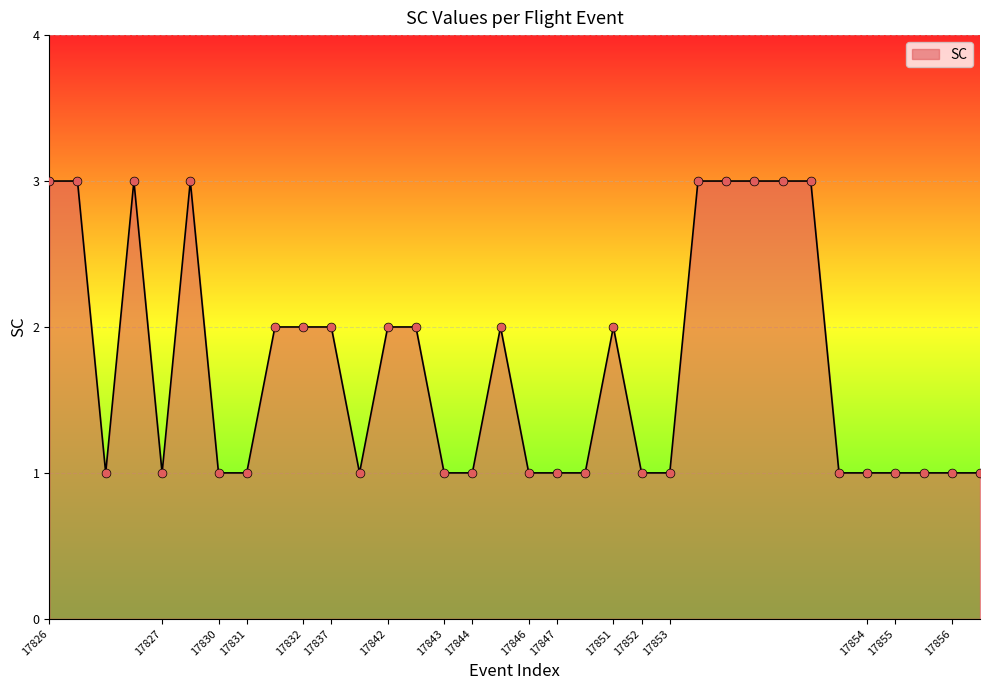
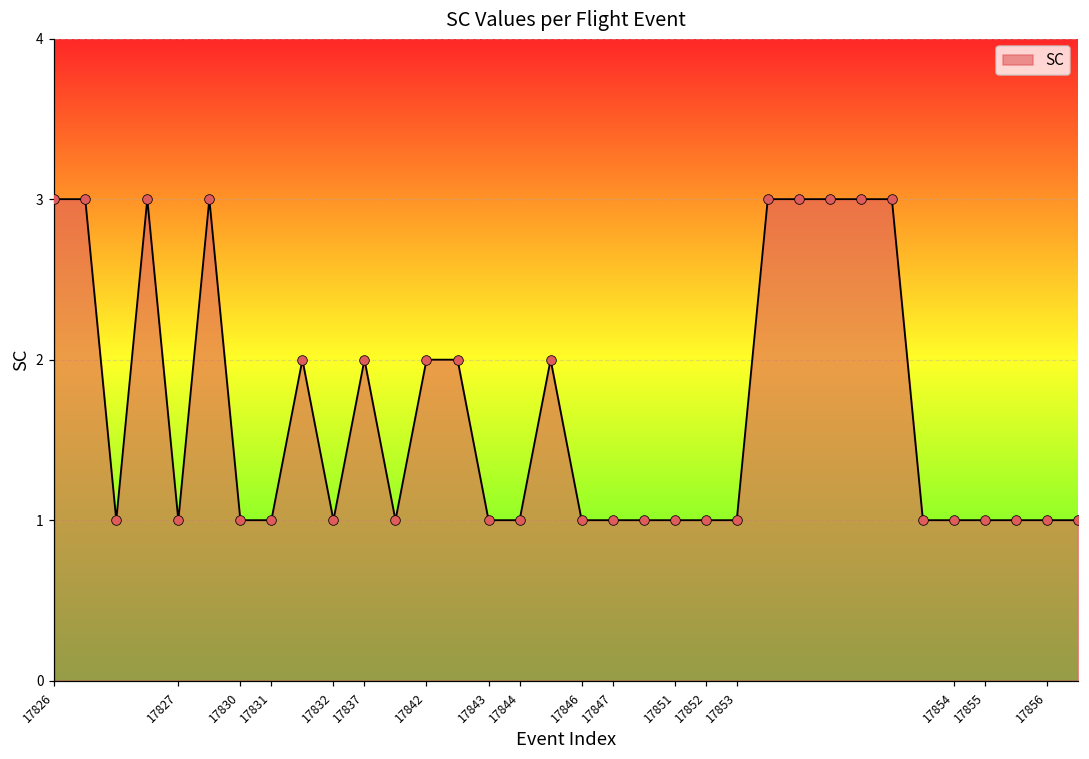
  {
    "17830": 1,
-   "17832": 2,
+   "17832": 1,
    "17843": 1,
    "17846": 1,
-   "17851": 2,
+   "17851": 1,
    "17852": 1,
    "17854": 1
  }
